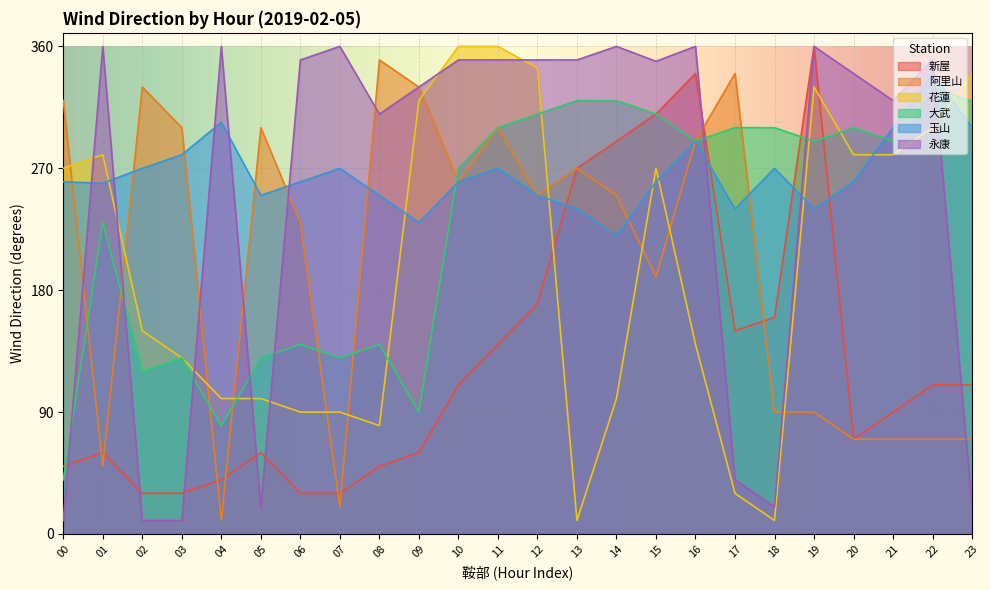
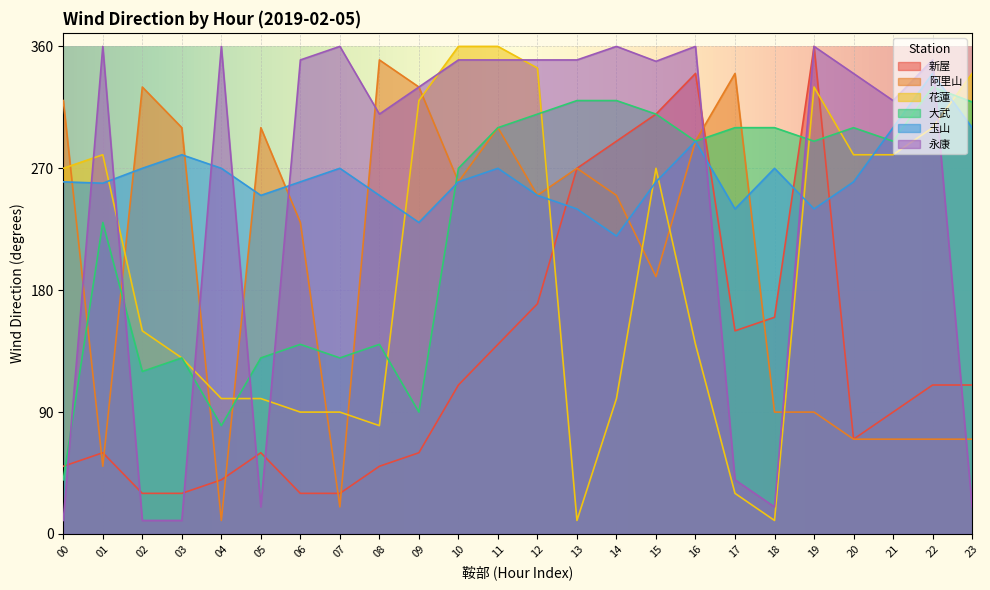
  {
    "花蓮": {
      "00": 270,
      "01": 280,
      "02": 150,
      "04": 100,
      "05": 100,
      "06": 90,
      "07": 90,
      "08": 80,
      "09": 320,
      "10": 360,
      "11": 360,
      "12": 344,
      "13": 10,
      "14": 100,
      "15": 270,
      "16": 140,
      "17": 30,
      "18": 10,
      "19": 330,
      "20": 280,
      "21": 280,
      "23": 340
    },
    "大武": {
      "00": 40,
      "01": 230,
      "02": 120,
      "04": 80,
      "05": 130,
      "06": 140,
      "07": 130,
      "08": 140,
      "09": 90,
      "10": 270,
      "12": 310,
      "13": 320,
      "14": 320,
      "17": 300,
      "18": 300,
      "19": 290,
      "20": 300,
      "21": 290,
      "23": 319
    },
    "玉山": {
      "00": 260,
      "01": 259,
      "02": 270,
      "03": 280,
-     "04": 304,
+     "04": 270,
      "05": 250,
      "06": 260,
      "07": 270,
      "08": 250,
      "09": 230,
      "11": 270,
      "13": 240,
      "14": 220,
      "15": 260,
      "17": 240,
      "18": 270,
      "19": 240,
      "20": 260,
      "21": 300,
      "23": 300
    },
    "永康": {
      "00": 10,
      "01": 360,
      "02": 10,
      "03": 10,
      "04": 360,
      "05": 20,
      "06": 350,
      "07": 360,
      "08": 310,
      "10": 350,
      "11": 350,
      "12": 350,
      "13": 350,
      "14": 360,
      "15": 349,
      "16": 360,
      "17": 40,
      "18": 20,
      "20": 340,
      "21": 320,
      "23": 20
    }
  }
